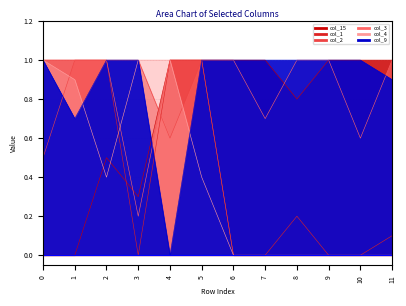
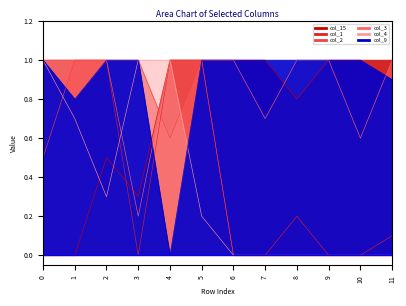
  {
    "col_4": {
-     "1": 0.9,
-     "2": 0.4,
-     "5": 0.4
+     "1": 0.7,
+     "2": 0.3,
+     "5": 0.2
    },
    "col_9": {
-     "1": 0.7,
+     "1": 0.8,
      "4": 0.0,
      "11": 0.9
    }
  }
